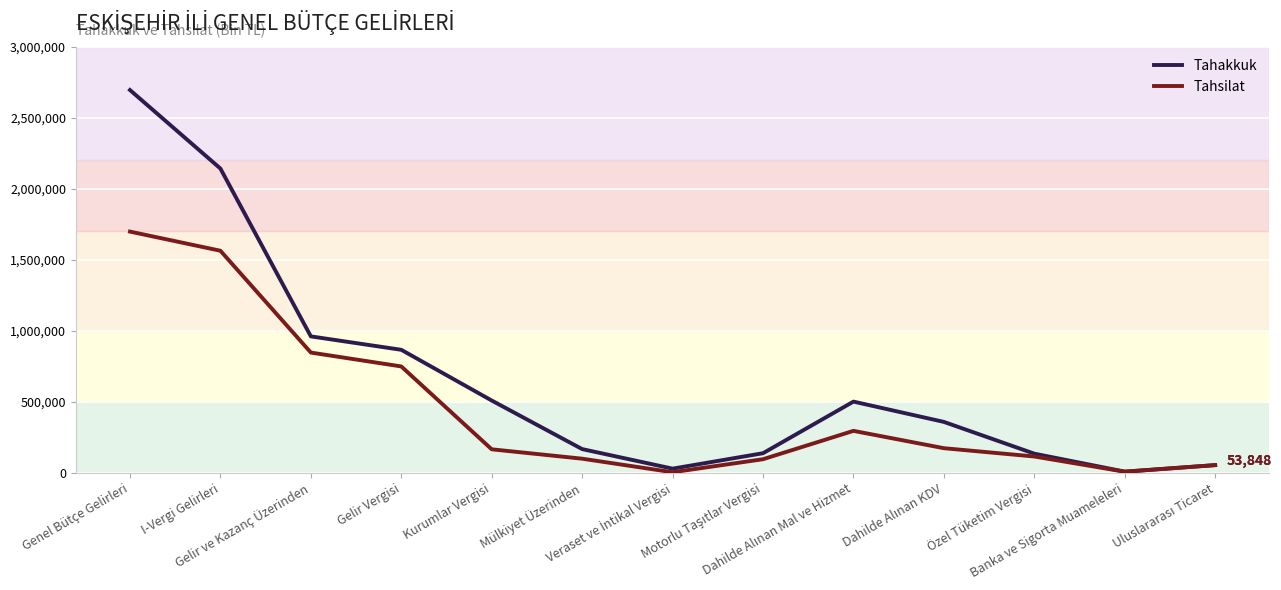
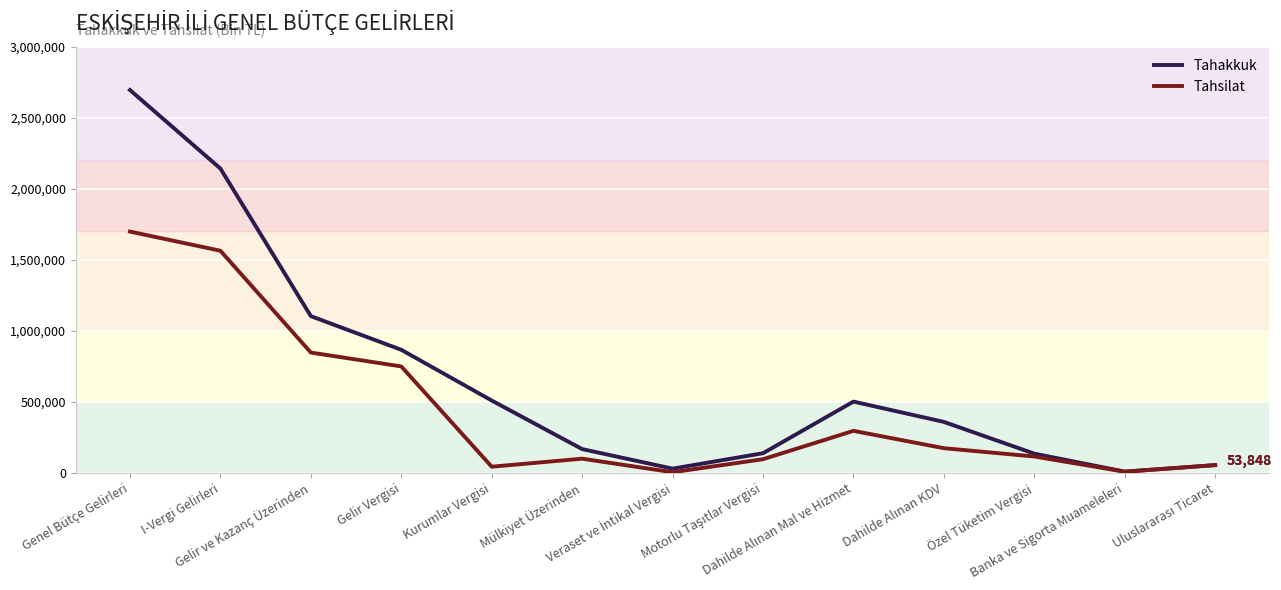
  {
    "Tahakkuk": {
      "Genel Bütçe Gelirleri": "2,690,000",
      "I-Vergi Gelirleri": "2,140,000",
-     "Gelir ve Kazanç Üzerinden": "960,000",
+     "Gelir ve Kazanç Üzerinden": "1,100,000",
      "Gelir Vergisi": "870,000",
      "Kurumlar Vergisi": "510,000",
      "Mülkiyet Üzerinden": "170,000",
      "Veraset ve İntikal Vergisi": "30,000",
      "Motorlu Taşıtlar Vergisi": "140,000",
      "Dahilde Alınan Mal ve Hizmet": "500,000",
      "Dahilde Alınan KDV": "360,000",
      "Özel Tüketim Vergisi": "130,000"
    },
    "Tahsilat": {
      "Genel Bütçe Gelirleri": "1,700,000",
      "I-Vergi Gelirleri": "1,560,000",
      "Gelir ve Kazanç Üzerinden": "850,000",
      "Gelir Vergisi": "750,000",
-     "Kurumlar Vergisi": "170,000",
+     "Kurumlar Vergisi": "40,000",
      "Mülkiyet Üzerinden": "100,000",
      "Veraset ve İntikal Vergisi": "0",
      "Motorlu Taşıtlar Vergisi": "100,000",
      "Dahilde Alınan Mal ve Hizmet": "300,000",
      "Dahilde Alınan KDV": "170,000",
      "Özel Tüketim Vergisi": "110,000"
    }
  }
